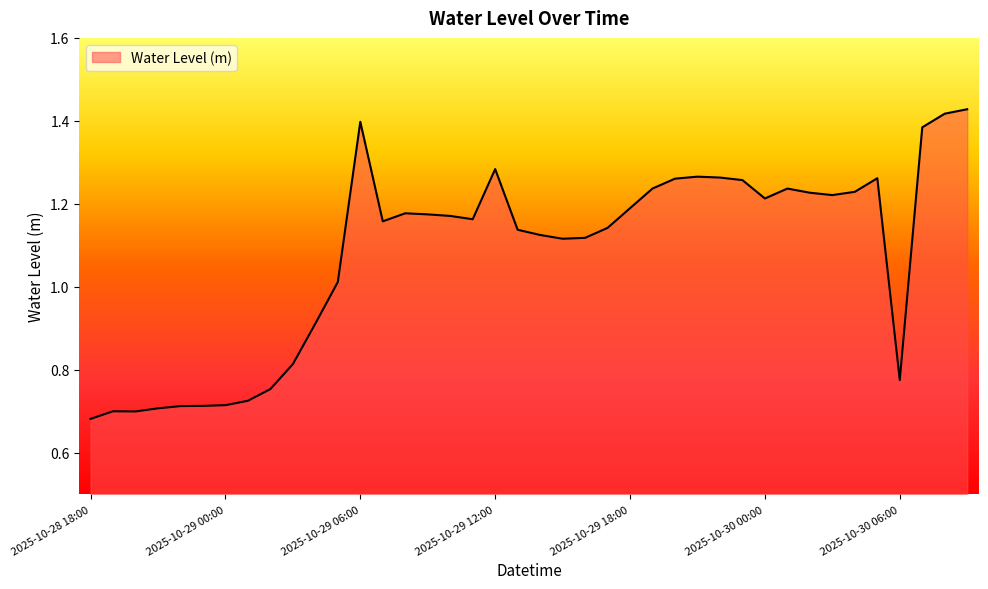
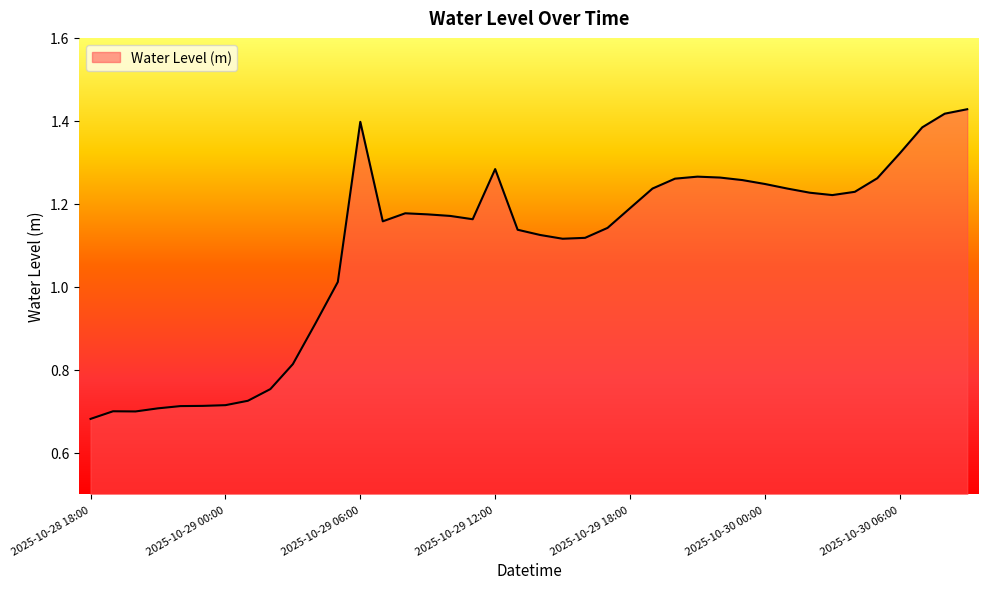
  {
    "2025-10-28 18:00": 0.68,
    "2025-10-29 00:00": 0.71,
    "2025-10-29 06:00": 1.40,
    "2025-10-29 12:00": 1.28,
    "2025-10-29 18:00": 1.19,
-   "2025-10-30 00:00": 1.21,
-   "2025-10-30 06:00": 0.78
+   "2025-10-30 00:00": 1.25,
+   "2025-10-30 06:00": 1.32
  }
